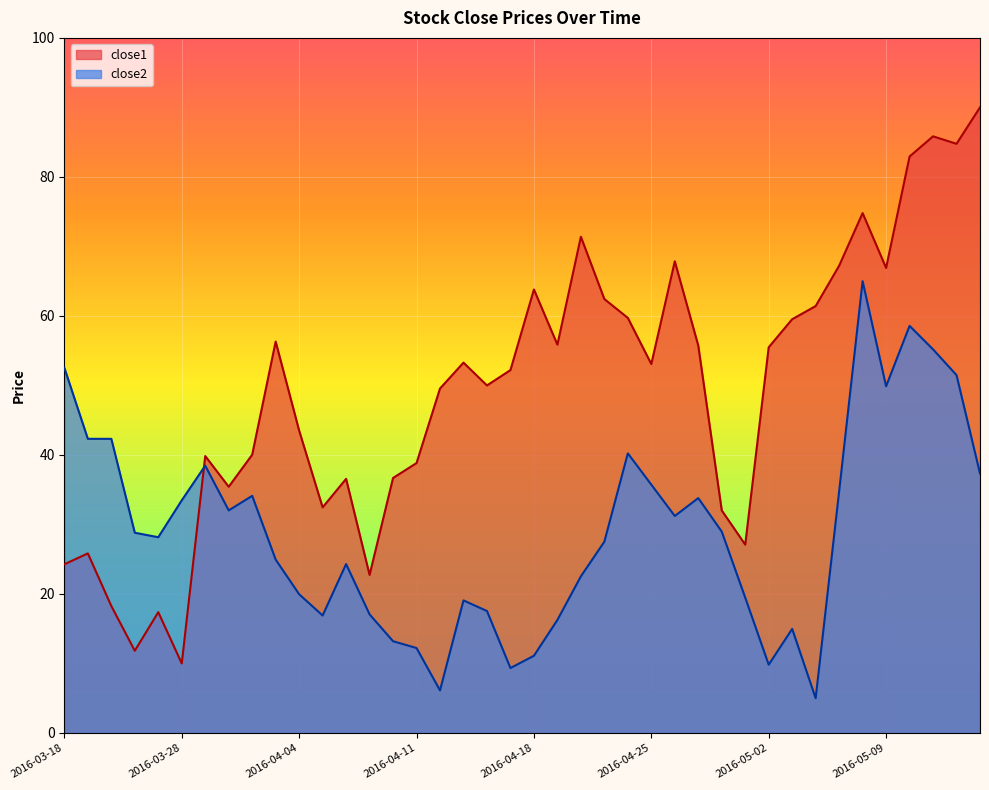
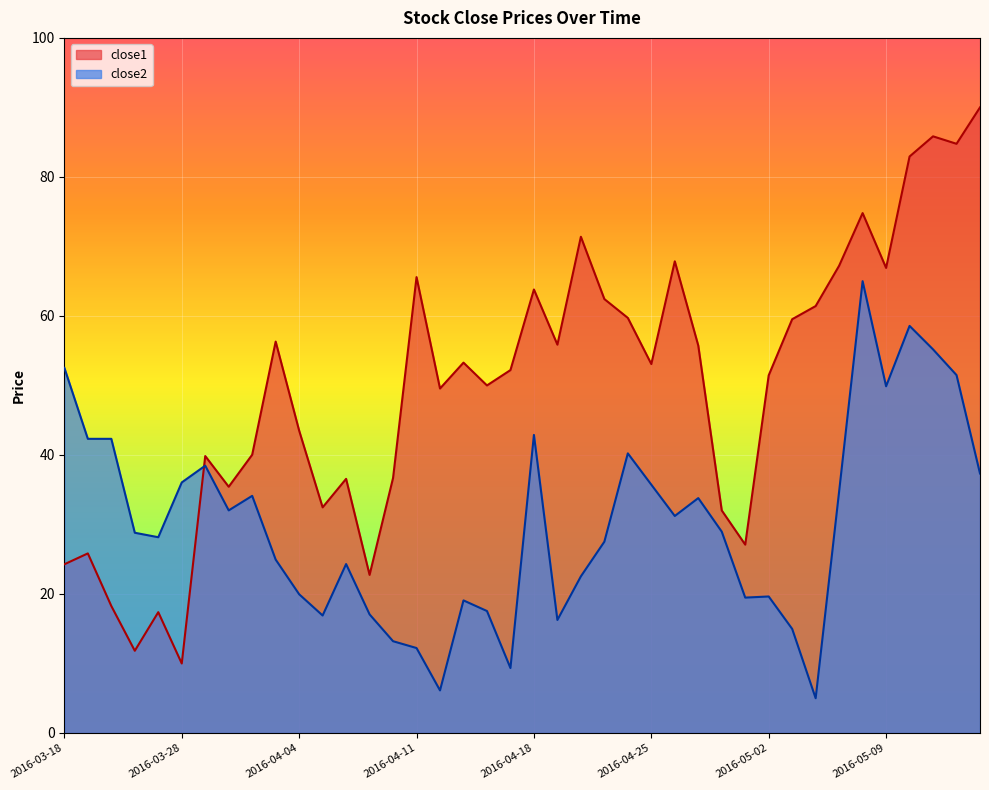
  {
    "close1": {
      "2016-03-18": 24,
      "2016-03-28": 10,
      "2016-04-04": 44,
-     "2016-04-11": 39,
+     "2016-04-11": 66,
      "2016-04-18": 64,
      "2016-04-25": 53,
-     "2016-05-02": 55,
+     "2016-05-02": 51,
      "2016-05-09": 67
    },
    "close2": {
      "2016-03-18": 53,
-     "2016-03-28": 33,
+     "2016-03-28": 36,
      "2016-04-04": 20,
      "2016-04-11": 12,
-     "2016-04-18": 11,
+     "2016-04-18": 43,
      "2016-04-25": 36,
-     "2016-05-02": 10,
+     "2016-05-02": 20,
      "2016-05-09": 50
    }
  }
